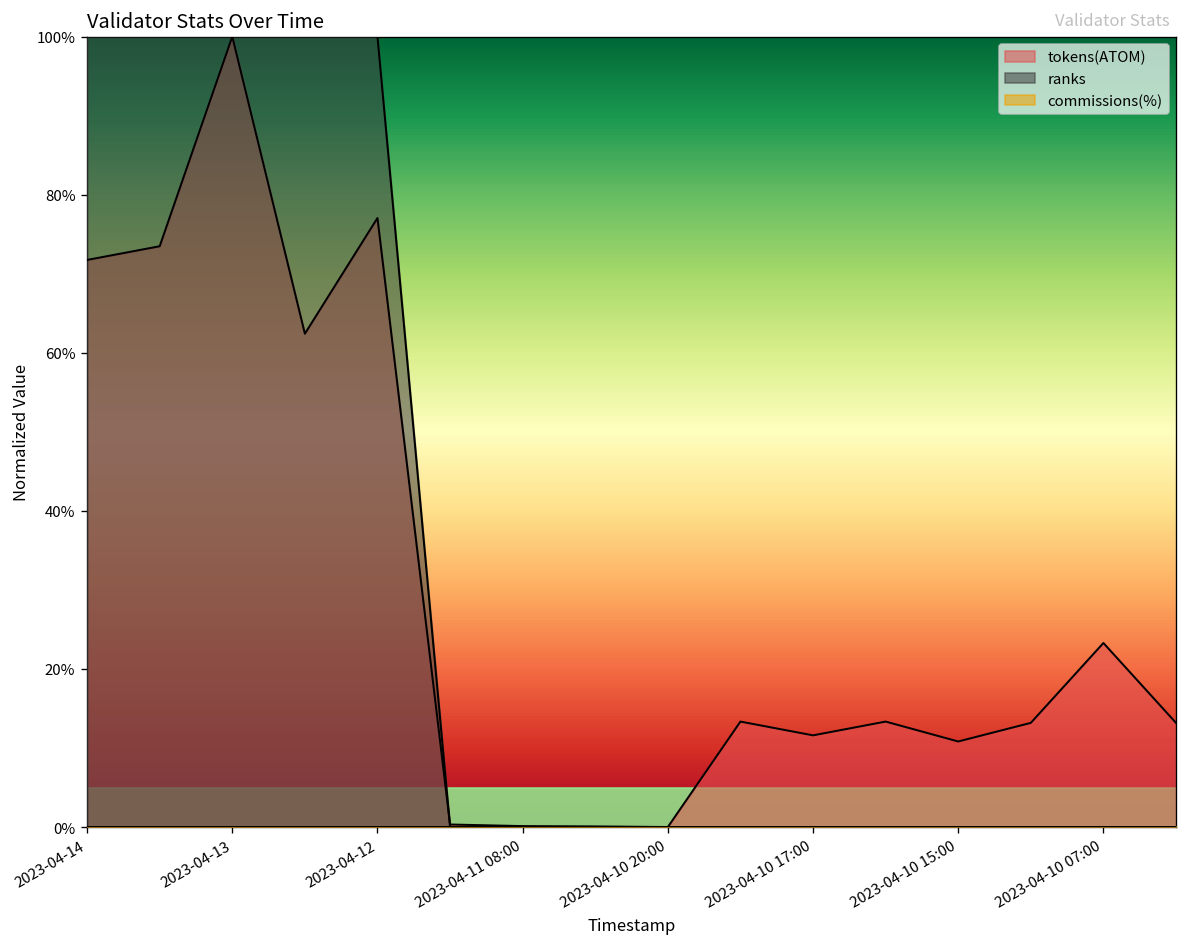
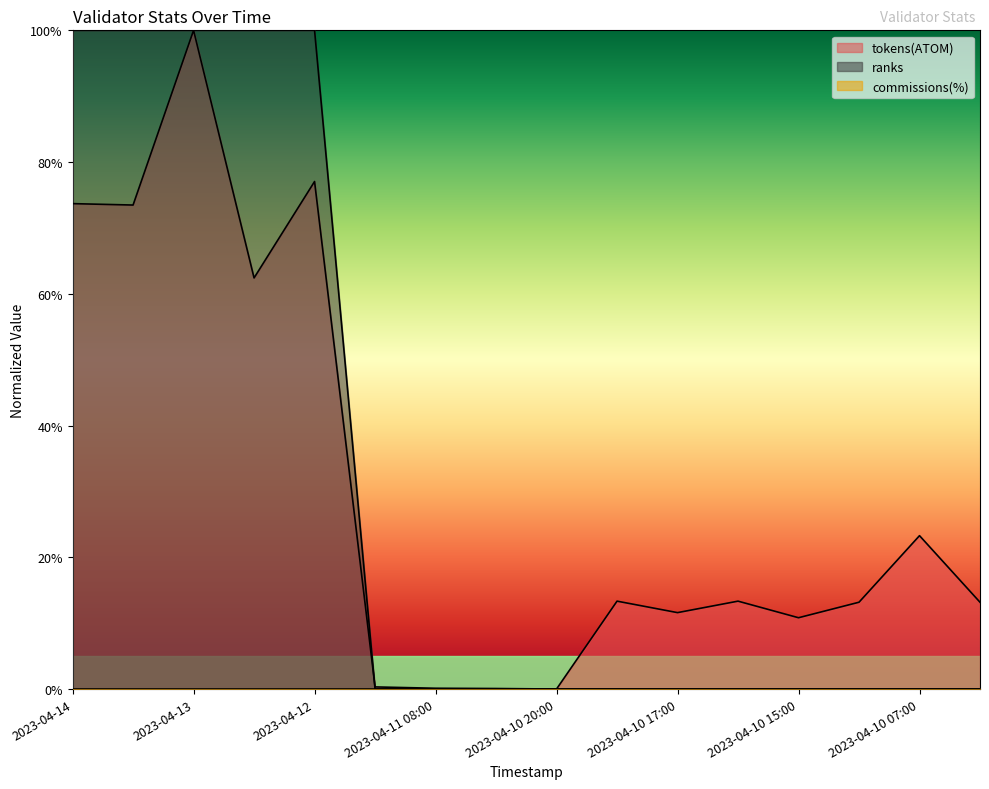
  {
    "tokens(ATOM)": {
-     "2023-04-14": "72%",
+     "2023-04-14": "74%",
      "2023-04-12": "77%",
      "2023-04-10 17:00": "12%",
      "2023-04-10 15:00": "11%",
      "2023-04-10 07:00": "23%"
    },
    "ranks": {
      "2023-04-14": "100%",
      "2023-04-12": "100%"
    }
  }
